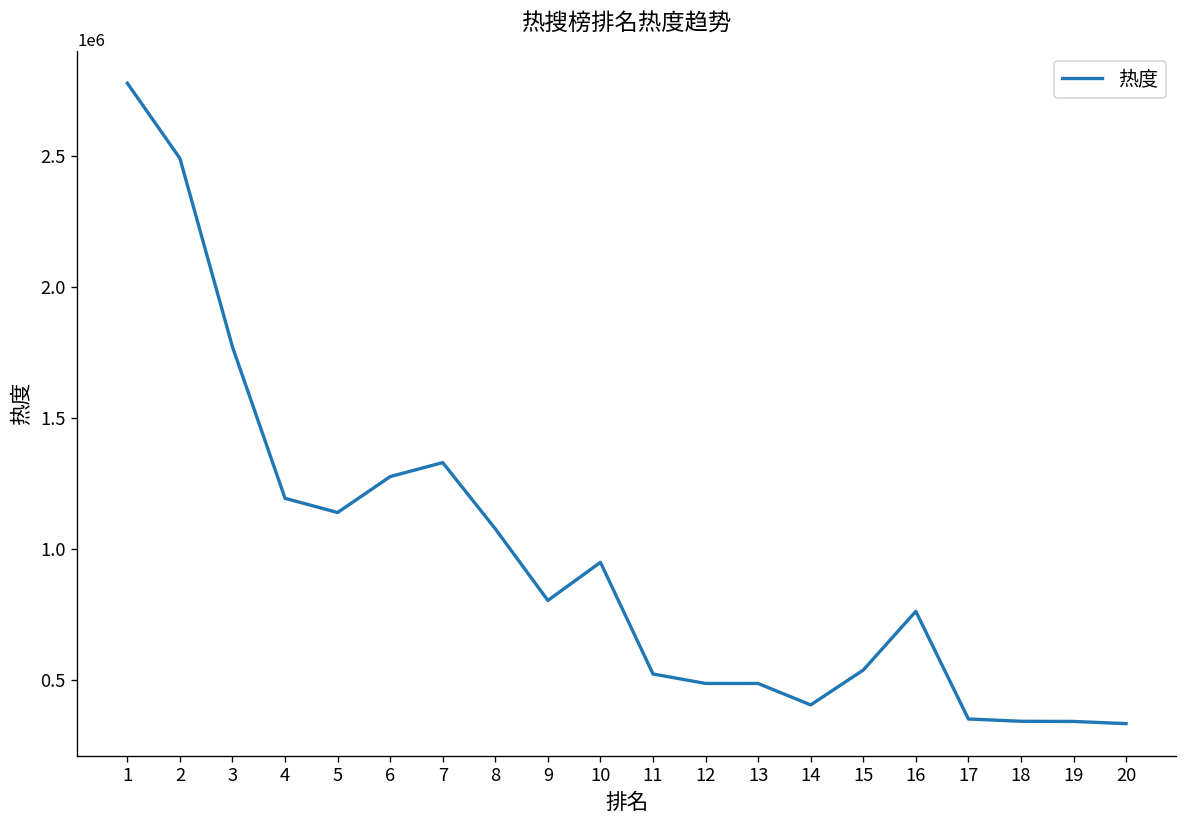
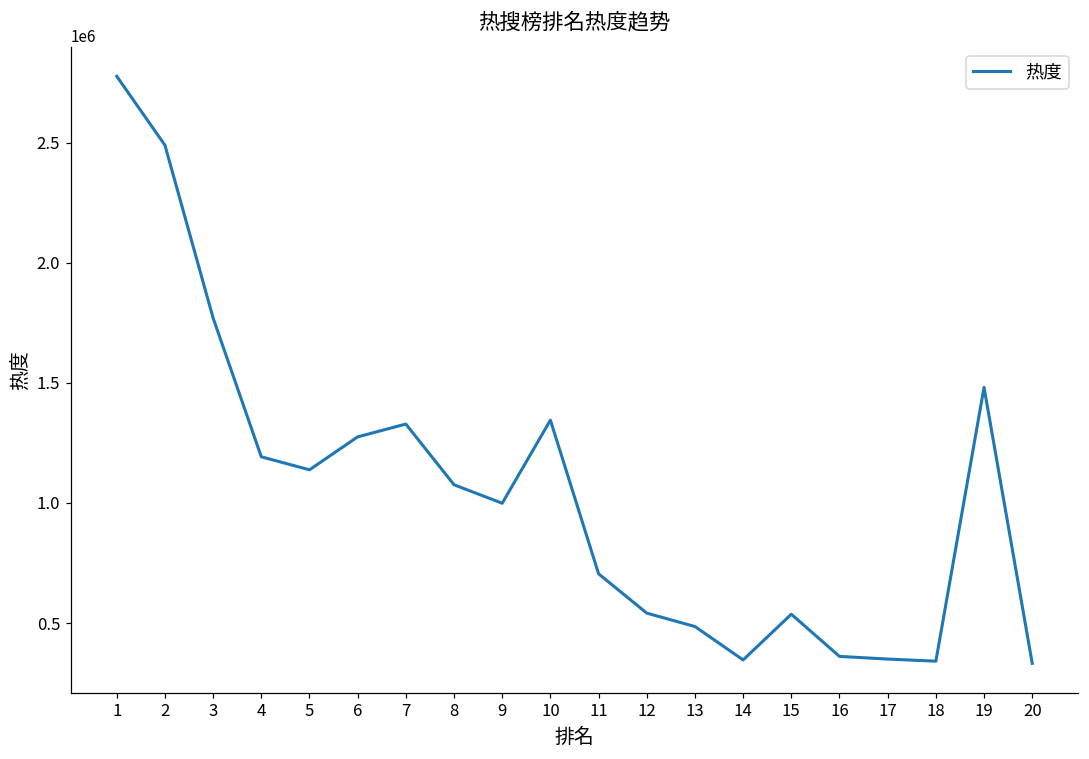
  {
    "1": 2780000,
    "2": 2490000,
    "3": 1770000,
    "4": 1190000,
    "5": 1140000,
    "6": 1280000,
    "7": 1330000,
    "8": 1080000,
-   "9": 800000,
-   "10": 950000,
-   "11": 520000,
-   "12": 490000,
+   "9": 1000000,
+   "10": 1340000,
+   "11": 710000,
+   "12": 540000,
    "13": 490000,
-   "14": 400000,
+   "14": 350000,
    "15": 540000,
-   "16": 760000,
+   "16": 360000,
    "17": 350000,
    "18": 340000,
-   "19": 340000,
+   "19": 1480000,
    "20": 330000
  }
